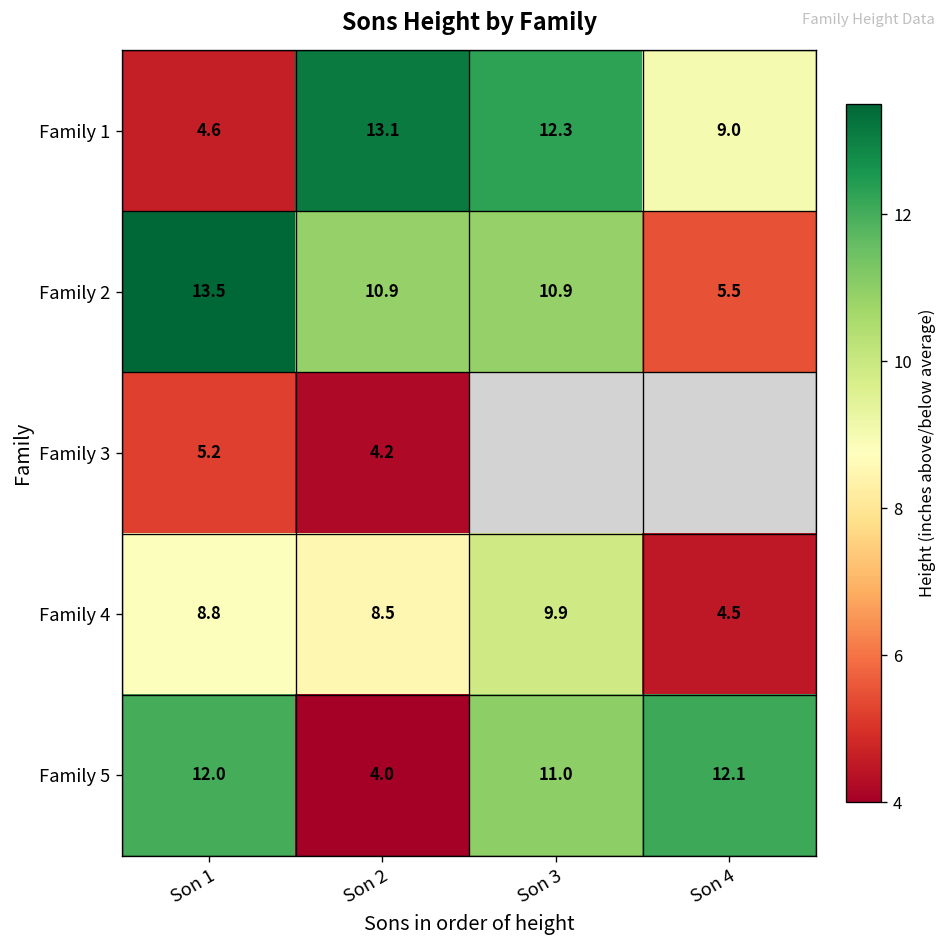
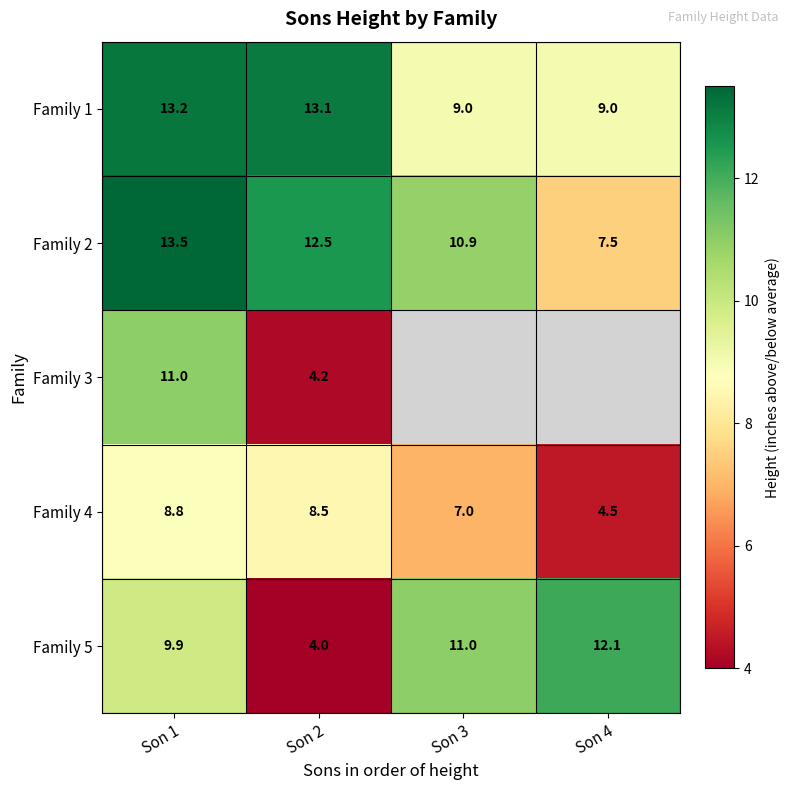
  {
    "Family 1": {
-     "Son 1": 4.6,
+     "Son 1": 13.2,
      "Son 2": 13.1,
-     "Son 3": 12.3,
+     "Son 3": 9.0,
      "Son 4": 9.0
    },
    "Family 2": {
      "Son 1": 13.5,
-     "Son 2": 10.9,
+     "Son 2": 12.5,
      "Son 3": 10.9,
-     "Son 4": 5.5
+     "Son 4": 7.5
    },
    "Family 3": {
-     "Son 1": 5.2,
+     "Son 1": 11.0,
      "Son 2": 4.2
    },
    "Family 4": {
      "Son 1": 8.8,
      "Son 2": 8.5,
-     "Son 3": 9.9,
+     "Son 3": 7.0,
      "Son 4": 4.5
    },
    "Family 5": {
-     "Son 1": 12.0,
+     "Son 1": 9.9,
      "Son 2": 4.0,
      "Son 3": 11.0,
      "Son 4": 12.1
    }
  }
